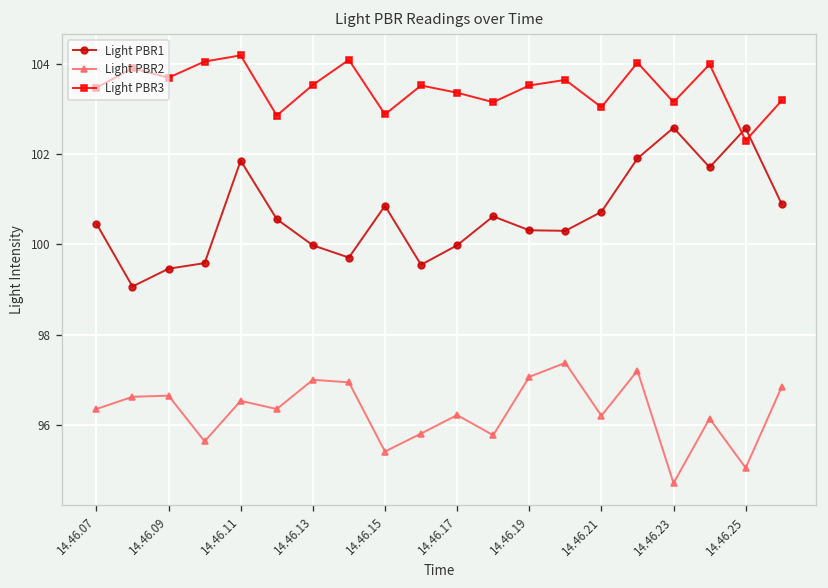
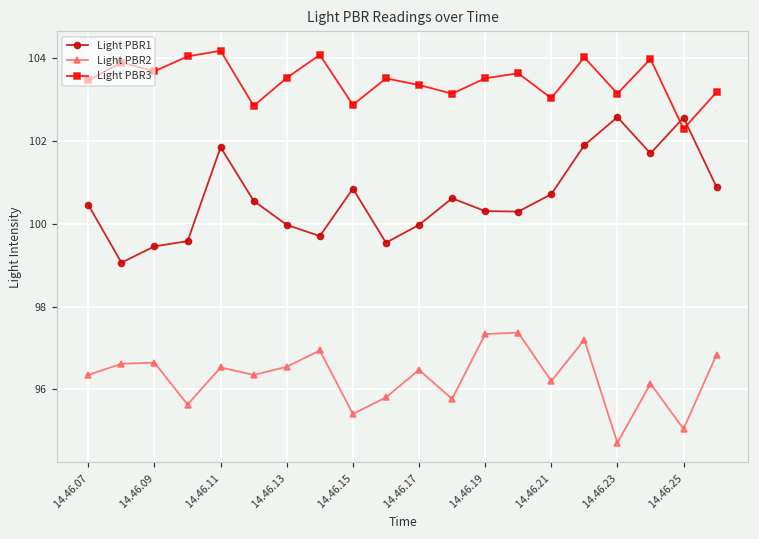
  {
    "Light PBR2": {
      "14.46.07": 96.3,
      "14.46.09": 96.6,
      "14.46.11": 96.5,
-     "14.46.13": 97.0,
+     "14.46.13": 96.5,
      "14.46.15": 95.4,
-     "14.46.17": 96.2,
-     "14.46.19": 97.1,
+     "14.46.17": 96.5,
+     "14.46.19": 97.3,
      "14.46.21": 96.2,
      "14.46.23": 94.7,
      "14.46.25": 95.0
    }
  }
